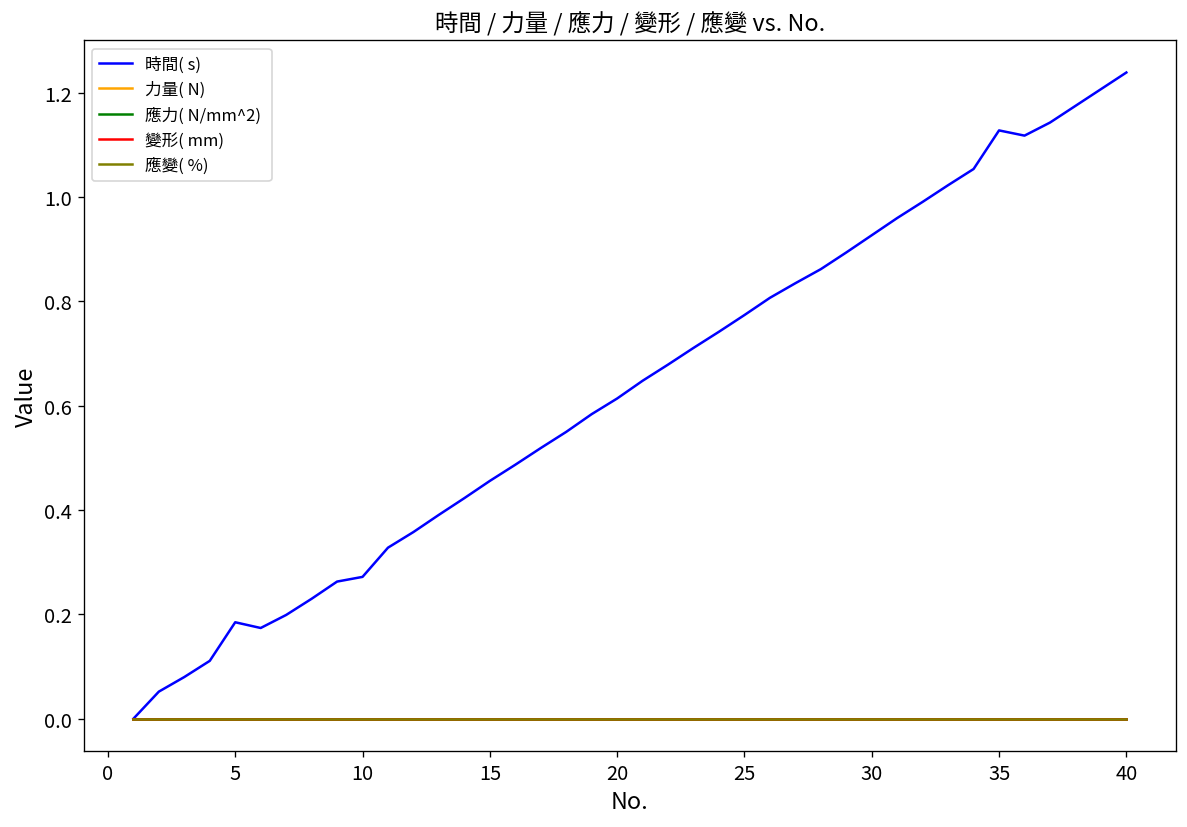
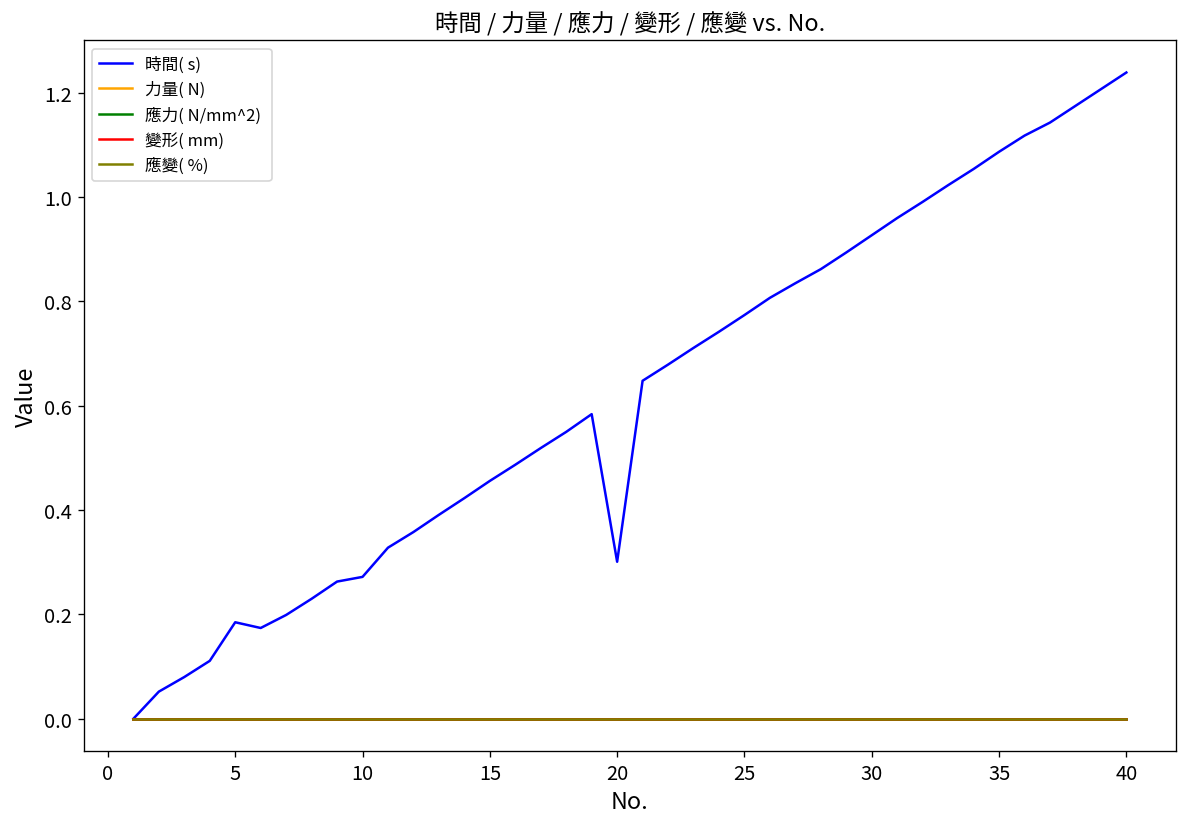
  {
    "時間( s)": {
      "5": 0.19,
      "10": 0.27,
      "15": 0.46,
-     "20": 0.61,
+     "20": 0.30,
      "25": 0.77,
      "30": 0.93,
-     "35": 1.13,
+     "35": 1.09,
      "40": 1.24
    },
    "應變( %)": {
      "5": 0.00,
      "10": 0.00,
      "15": 0.00,
      "20": 0.00,
      "25": 0.00,
      "30": 0.00,
      "35": 0.00,
      "40": 0.00
    }
  }
